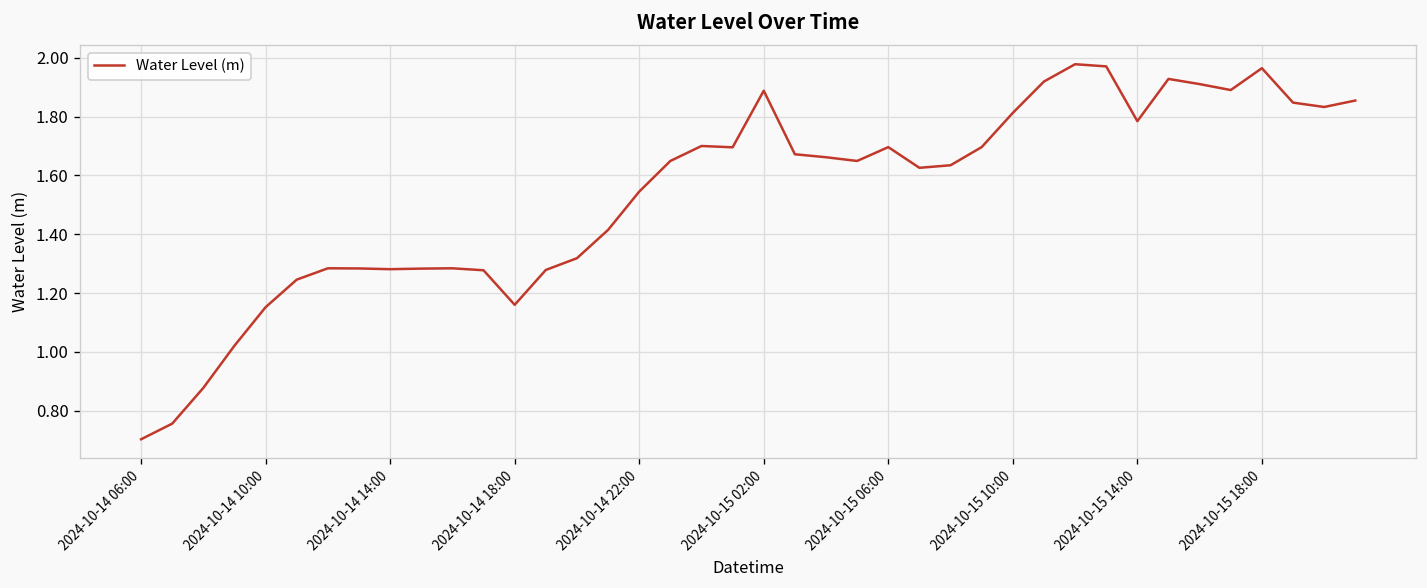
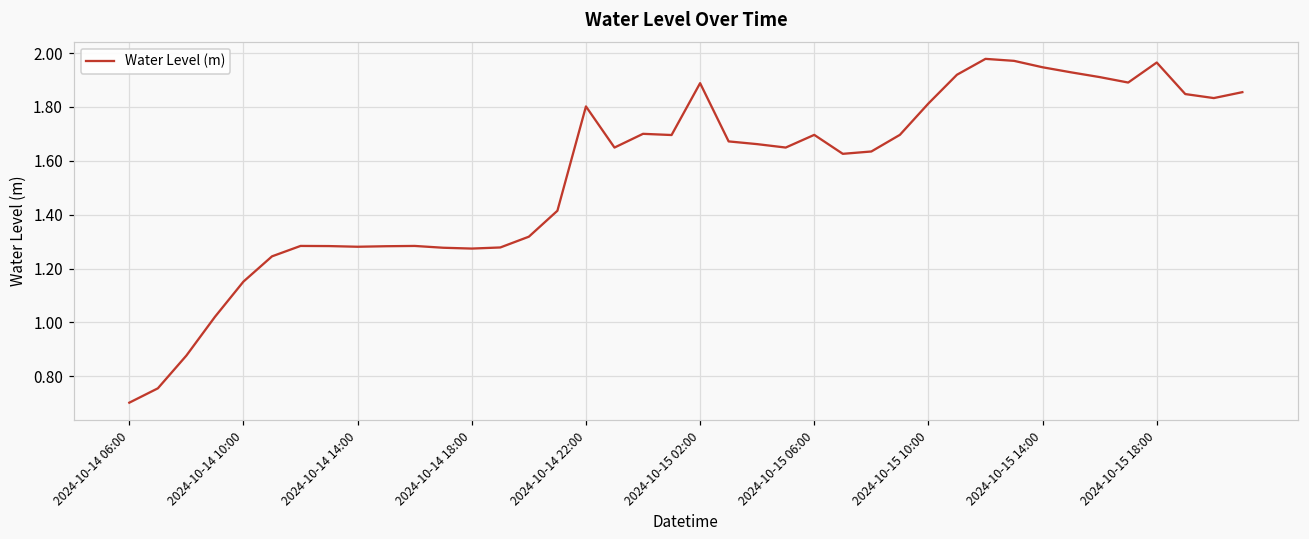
  {
    "2024-10-14 06:00": 0.70,
    "2024-10-14 10:00": 1.15,
    "2024-10-14 14:00": 1.28,
-   "2024-10-14 18:00": 1.16,
-   "2024-10-14 22:00": 1.55,
+   "2024-10-14 18:00": 1.27,
+   "2024-10-14 22:00": 1.80,
    "2024-10-15 02:00": 1.89,
    "2024-10-15 06:00": 1.70,
    "2024-10-15 10:00": 1.81,
-   "2024-10-15 14:00": 1.78,
+   "2024-10-15 14:00": 1.95,
    "2024-10-15 18:00": 1.96
  }
